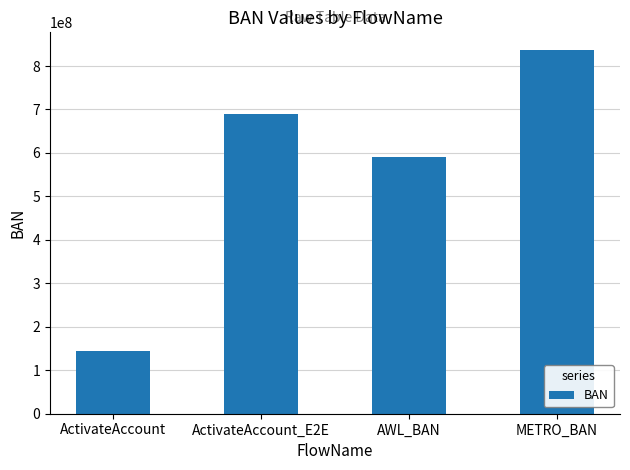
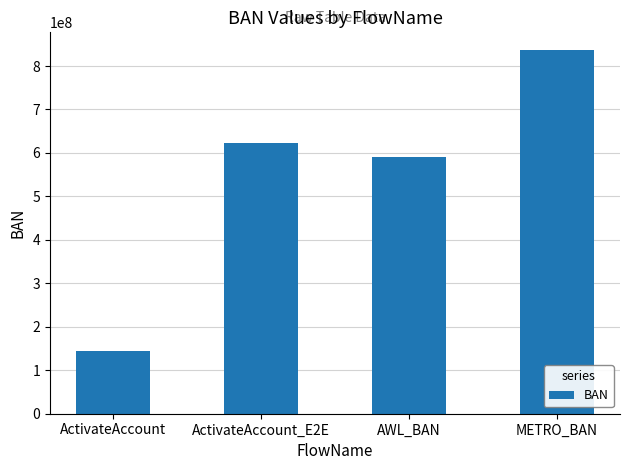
  {
    "ActivateAccount": 140000000,
-   "ActivateAccount_E2E": 690000000,
+   "ActivateAccount_E2E": 620000000,
    "AWL_BAN": 590000000,
    "METRO_BAN": 840000000
  }
